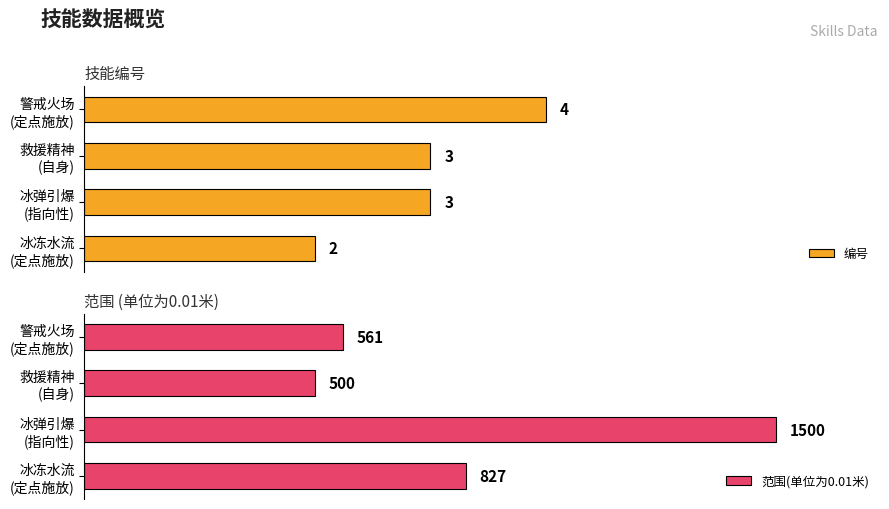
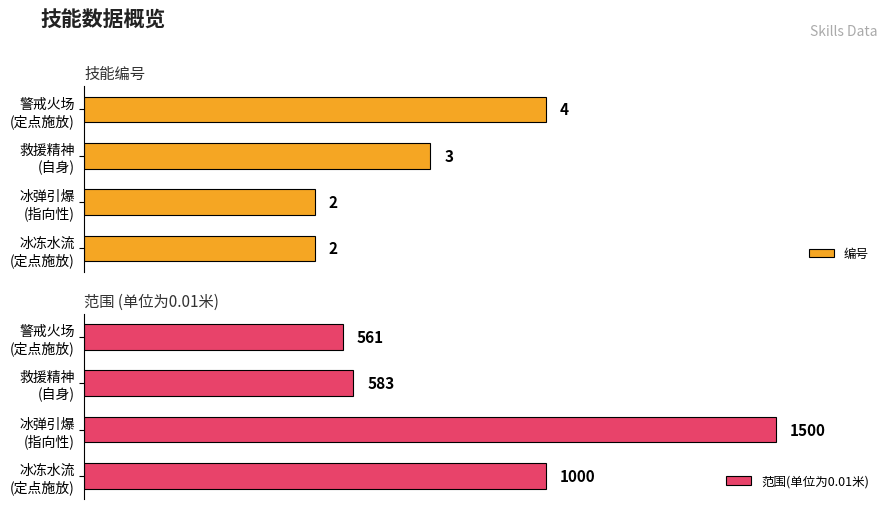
  {
    "技能编号": {
      "警戒火场 (定点施放)": 4,
      "救援精神 (自身)": 3,
-     "冰弹引爆 (指向性)": 3,
+     "冰弹引爆 (指向性)": 2,
      "冰冻水流 (定点施放)": 2
    },
    "范围 (单位为0.01米)": {
      "警戒火场 (定点施放)": 561,
-     "救援精神 (自身)": 500,
+     "救援精神 (自身)": 583,
      "冰弹引爆 (指向性)": 1500,
-     "冰冻水流 (定点施放)": 827
+     "冰冻水流 (定点施放)": 1000
    }
  }
